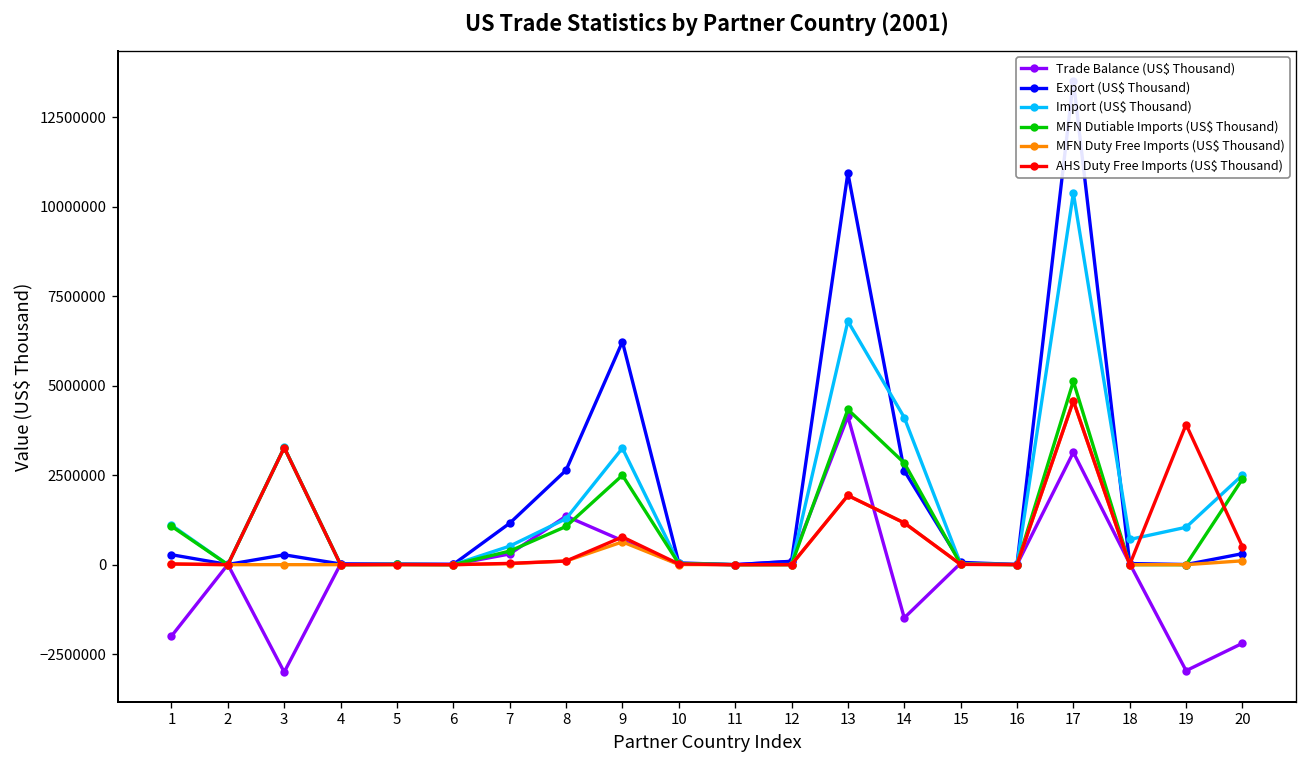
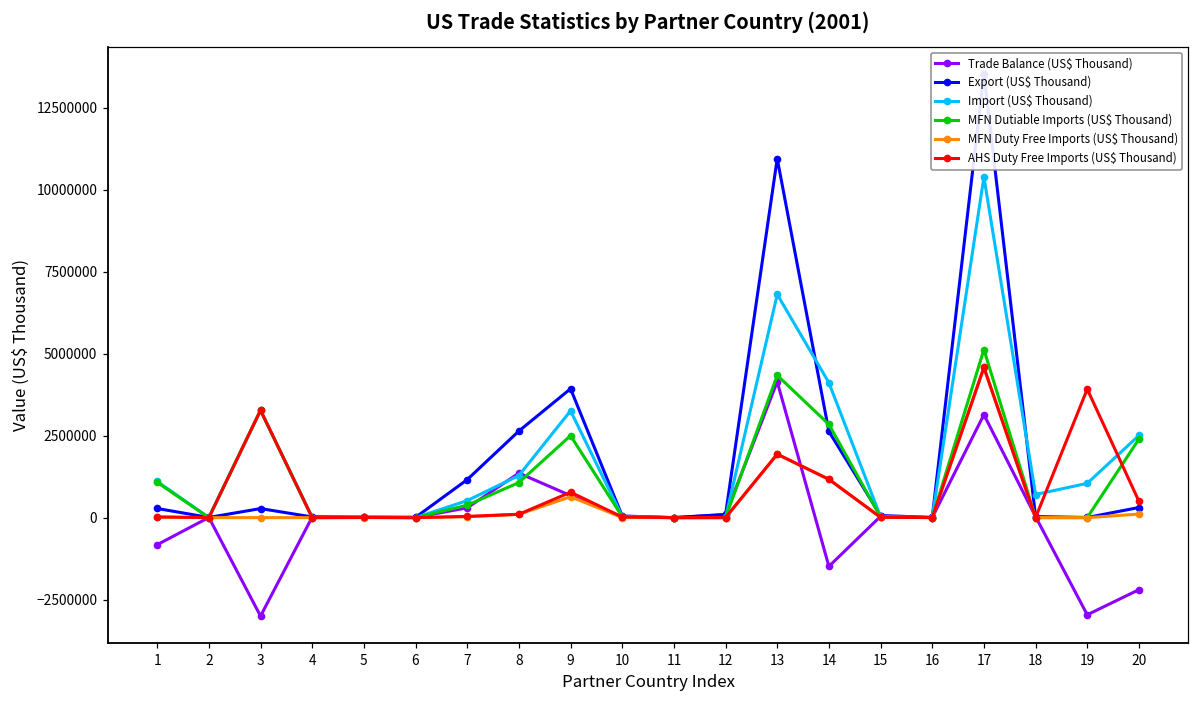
  {
    "Trade Balance (US$ Thousand)": {
-     "1": -2000000,
+     "1": -800000,
      "3": -3000000,
      "13": 4100000,
      "14": -1500000,
      "17": 3100000,
      "19": -3000000,
      "20": -2200000
    },
    "Export (US$ Thousand)": {
      "1": 300000,
      "3": 300000,
      "7": 1200000,
      "8": 2600000,
-     "9": 6200000,
+     "9": 3900000,
      "13": 10900000,
      "14": 2600000,
      "20": 300000
    },
    "Import (US$ Thousand)": {
      "7": 500000,
      "9": 3300000,
      "13": 6800000,
      "14": 4100000,
      "17": 10400000,
      "18": 700000,
      "19": 1000000,
      "20": 2500000
    },
    "MFN Dutiable Imports (US$ Thousand)": {
      "8": 1100000,
      "9": 2500000,
      "13": 4300000,
      "14": 2800000,
      "17": 5100000,
      "20": 2400000
    },
    "MFN Duty Free Imports (US$ Thousand)": {
      "3": 0,
      "20": 100000
    },
    "AHS Duty Free Imports (US$ Thousand)": {
      "9": 800000,
      "19": 3900000,
      "20": 500000
    }
  }
